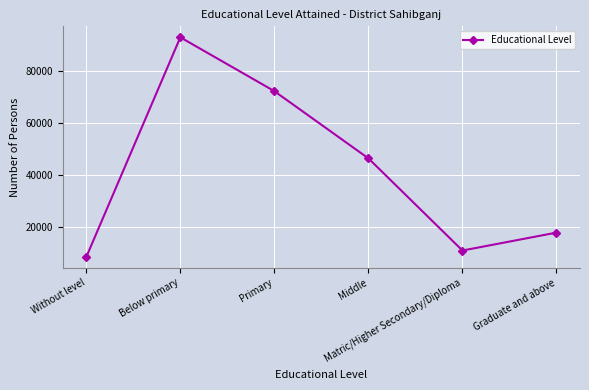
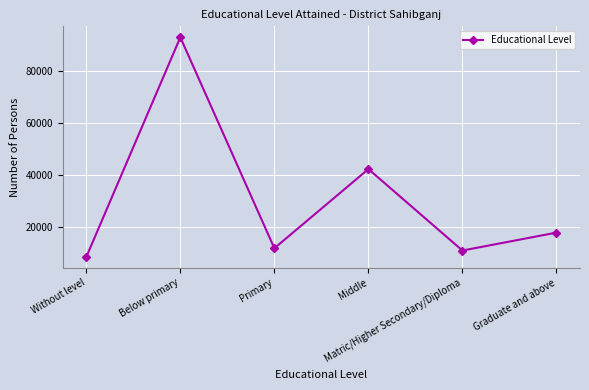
  {
    "Without level": 8000,
    "Below primary": 93000,
-   "Primary": 72000,
-   "Middle": 46000,
+   "Primary": 12000,
+   "Middle": 42000,
    "Matric/Higher Secondary/Diploma": 11000,
    "Graduate and above": 18000
  }
